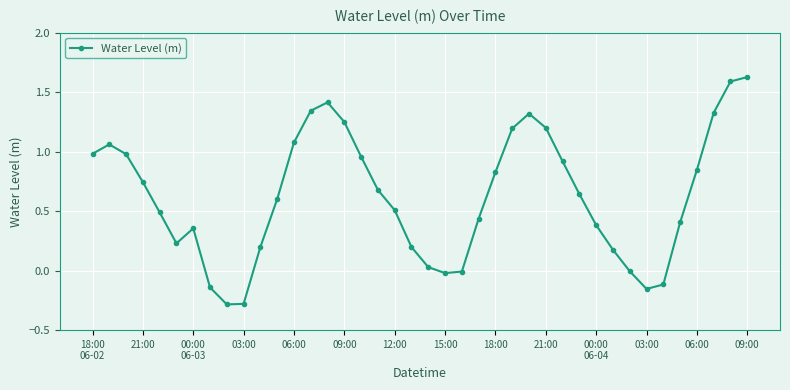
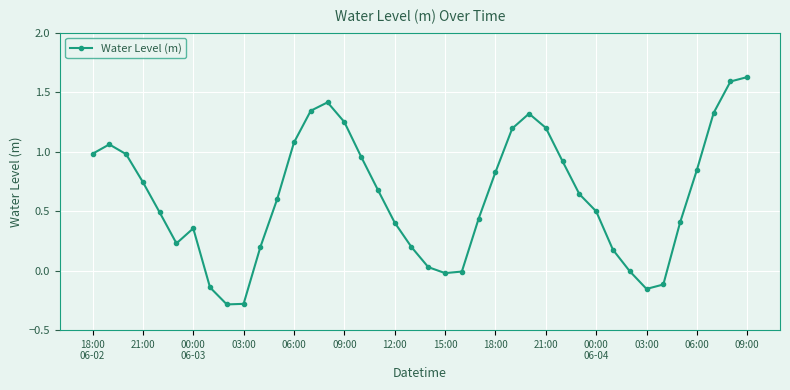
  {
    "18:00 06-02": 0.98,
    "00:00 06-03": 0.36,
-   "12:00": 0.51,
+   "12:00": 0.40,
    "15:00": -0.02,
    "18:00": 0.83,
-   "00:00 06-04": 0.38
+   "00:00 06-04": 0.50
  }
